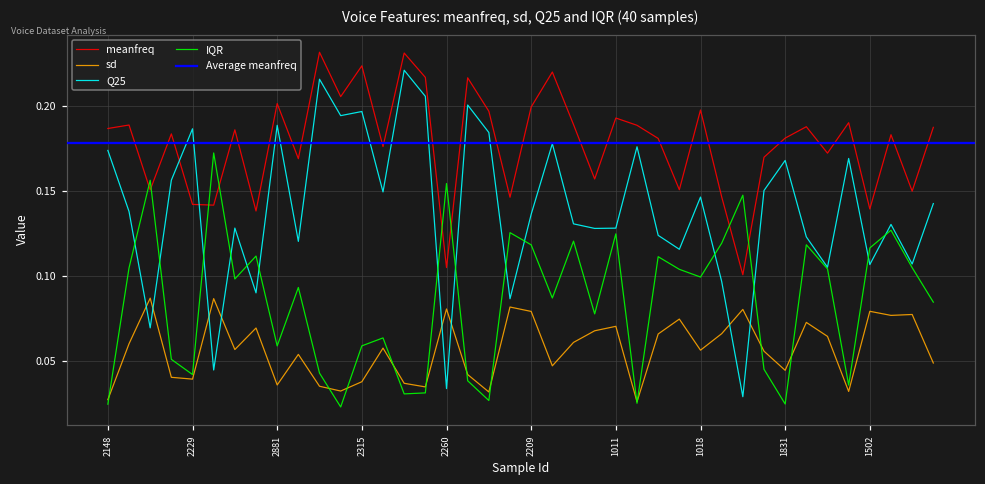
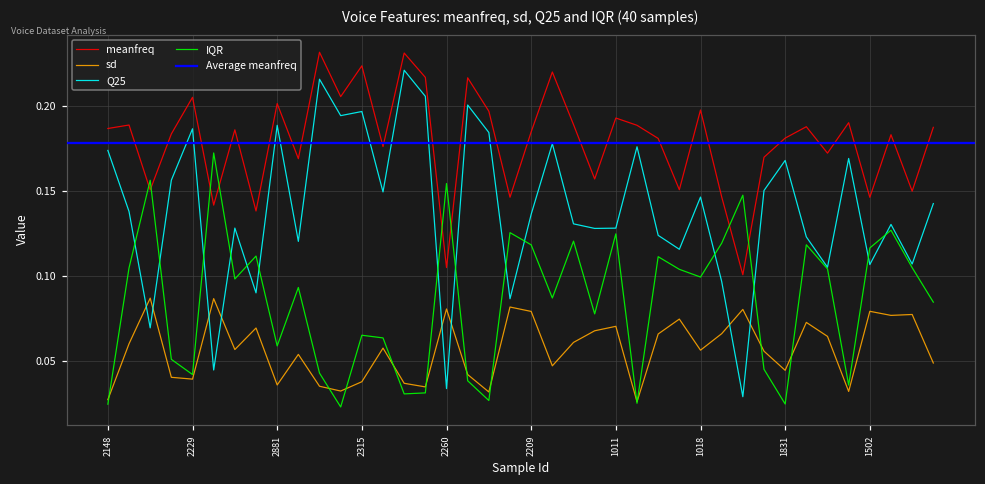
  {
    "meanfreq": {
      "2148": 0.187,
-     "2229": 0.142,
+     "2229": 0.205,
      "2881": 0.201,
      "2315": 0.224,
      "2260": 0.105,
-     "2209": 0.199,
+     "2209": 0.185,
      "1011": 0.193,
      "1018": 0.198,
      "1831": 0.181,
-     "1502": 0.140
+     "1502": 0.146
    },
    "sd": {
      "2148": 0.027,
      "2229": 0.040,
      "2881": 0.036,
      "2315": 0.038,
      "2260": 0.081,
      "2209": 0.079,
      "1011": 0.071,
      "1018": 0.057,
      "1831": 0.045,
      "1502": 0.079
    },
    "Q25": {
      "2148": 0.174,
      "2229": 0.187,
      "2881": 0.189,
      "2315": 0.197,
      "2260": 0.034,
      "2209": 0.136,
      "1011": 0.128,
      "1018": 0.147,
      "1831": 0.168,
      "1502": 0.107
    },
    "IQR": {
      "2148": 0.025,
      "2229": 0.042,
      "2881": 0.059,
-     "2315": 0.059,
+     "2315": 0.065,
      "2260": 0.154,
      "2209": 0.118,
      "1011": 0.125,
      "1018": 0.100,
      "1831": 0.025,
      "1502": 0.117
    }
  }
